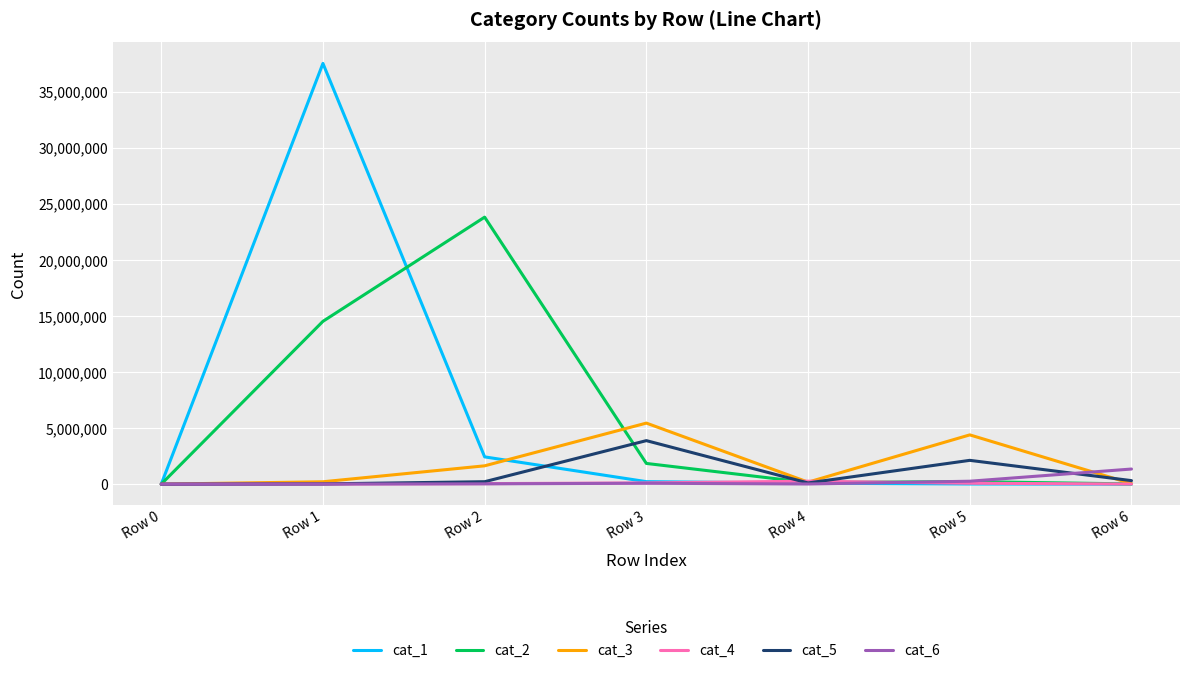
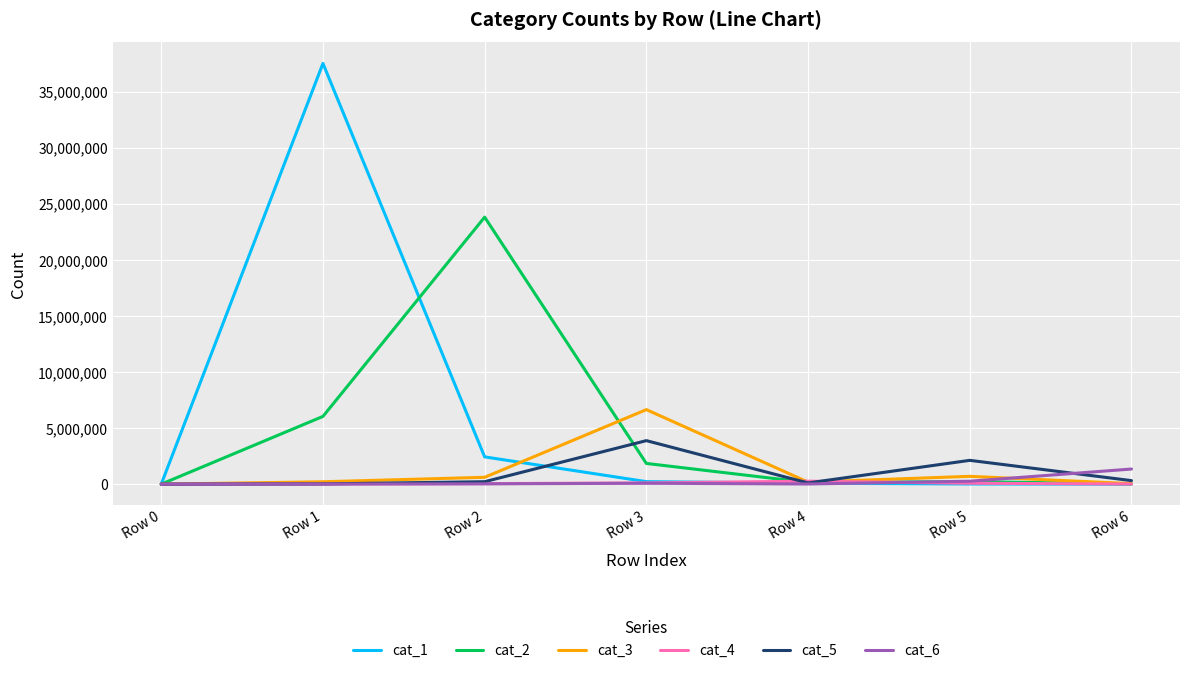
  {
    "cat_1": {
      "Row 1": "37,500,000",
      "Row 2": "2,400,000"
    },
    "cat_2": {
-     "Row 1": "14,500,000",
+     "Row 1": "6,000,000",
      "Row 2": "23,800,000",
      "Row 3": "1,800,000"
    },
    "cat_3": {
-     "Row 2": "1,600,000",
-     "Row 3": "5,400,000",
-     "Row 5": "4,400,000"
+     "Row 2": "600,000",
+     "Row 3": "6,700,000",
+     "Row 5": "700,000"
    },
    "cat_5": {
      "Row 3": "3,900,000",
      "Row 5": "2,100,000",
      "Row 6": "300,000"
    },
    "cat_6": {
      "Row 6": "1,300,000"
    }
  }
